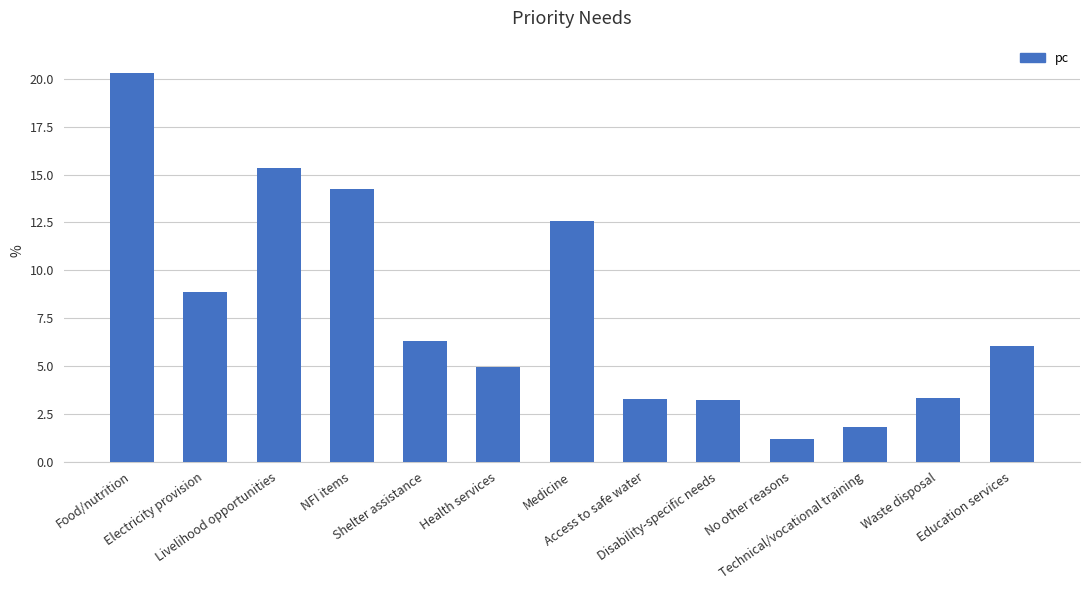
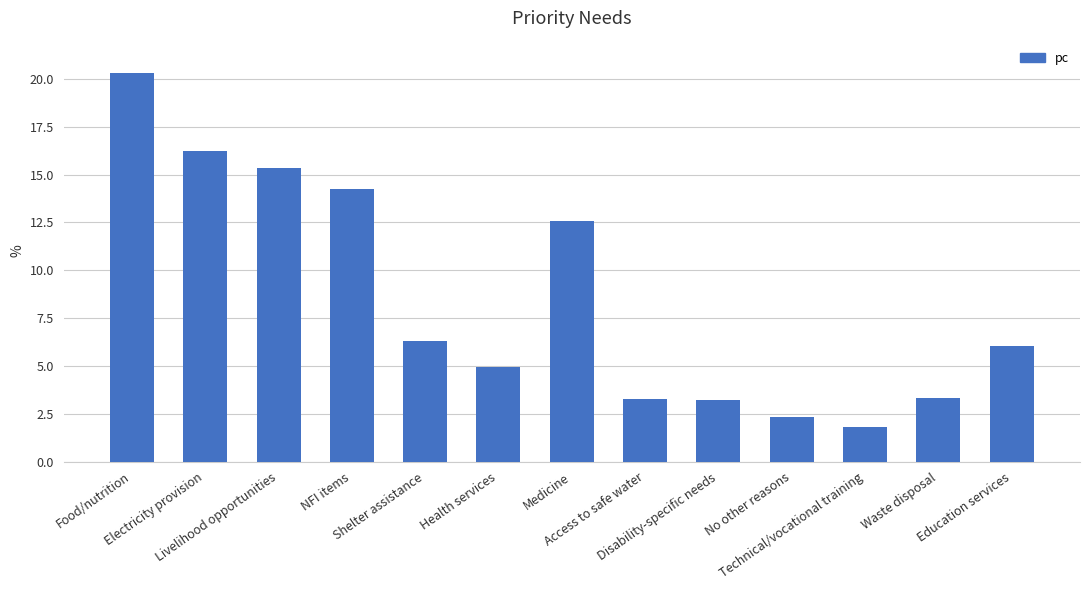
  {
    "Food/nutrition": 20.3,
-   "Electricity provision": 8.9,
+   "Electricity provision": 16.2,
    "Livelihood opportunities": 15.3,
    "NFI items": 14.3,
    "Shelter assistance": 6.3,
    "Health services": 4.9,
    "Medicine": 12.6,
    "Access to safe water": 3.3,
    "Disability-specific needs": 3.2,
-   "No other reasons": 1.2,
+   "No other reasons": 2.3,
    "Technical/vocational training": 1.8,
    "Waste disposal": 3.3,
    "Education services": 6.0
  }
